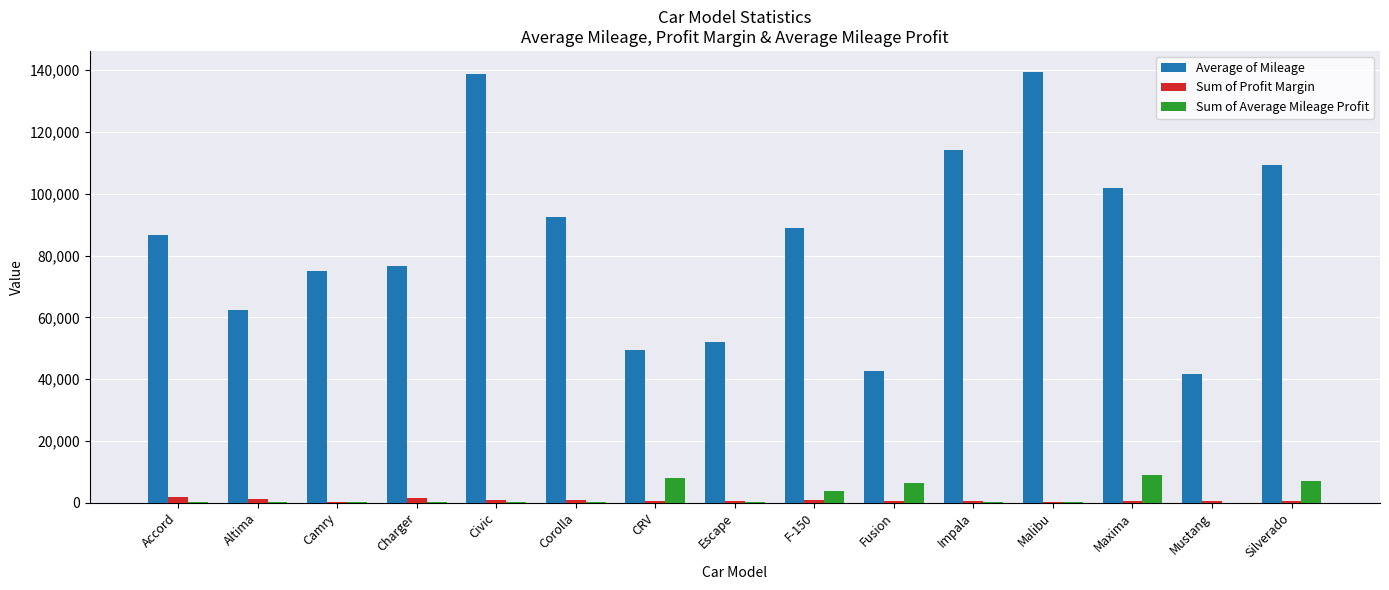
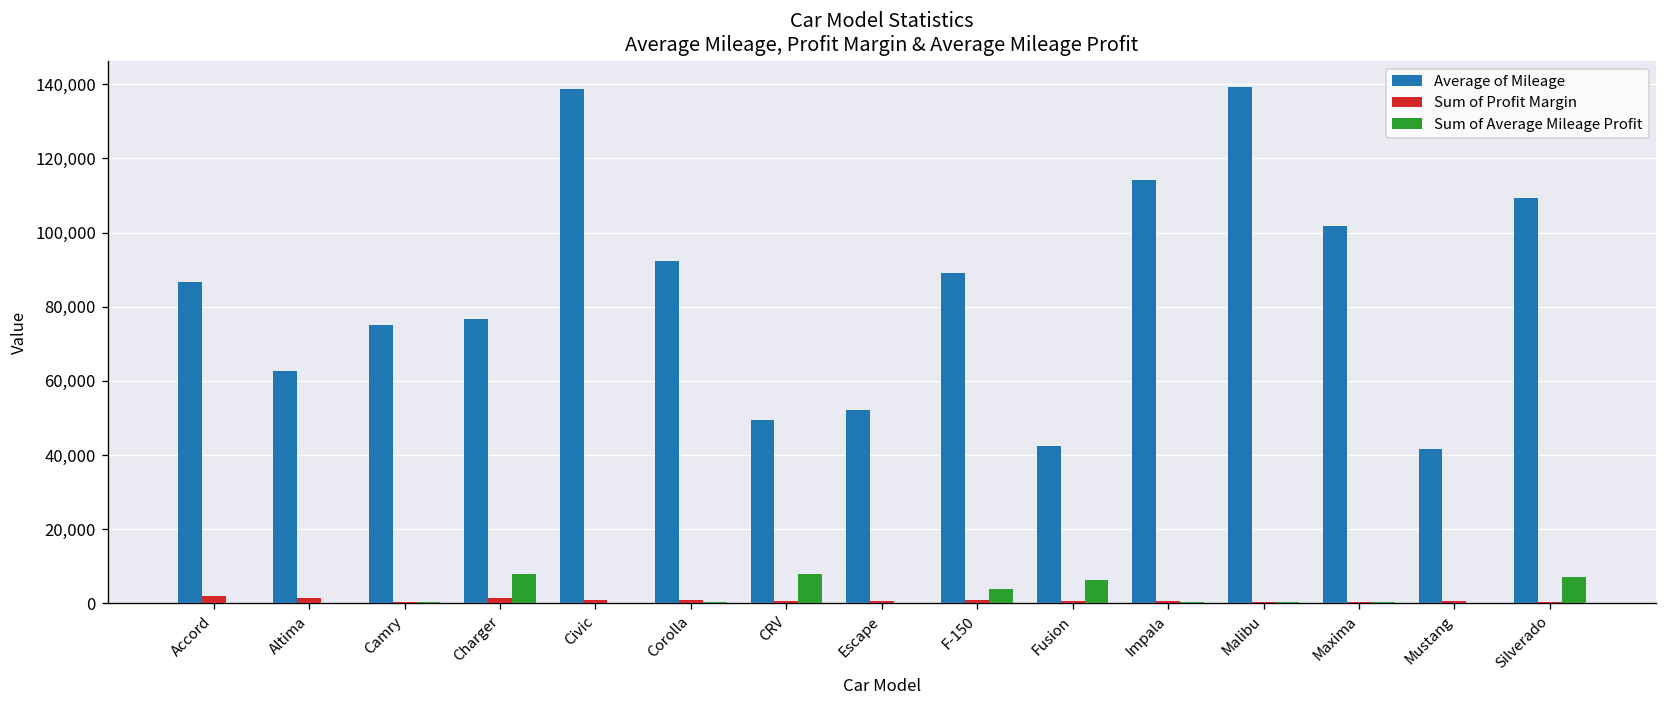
  {
    "Average of Mileage": {
      "Accord": "87,000",
      "Altima": "63,000",
      "Camry": "75,000",
      "Charger": "77,000",
      "Civic": "139,000",
      "Corolla": "92,000",
      "CRV": "49,000",
      "Escape": "52,000",
      "F-150": "89,000",
      "Fusion": "43,000",
      "Impala": "114,000",
      "Malibu": "139,000",
      "Maxima": "102,000",
      "Mustang": "42,000",
      "Silverado": "109,000"
    },
    "Sum of Profit Margin": {
      "Accord": "2,000",
      "Altima": "1,000",
      "Charger": "1,000",
      "Civic": "1,000",
      "Corolla": "1,000",
      "F-150": "1,000"
    },
    "Sum of Average Mileage Profit": {
-     "Charger": "0",
+     "Charger": "8,000",
      "CRV": "8,000",
      "F-150": "4,000",
      "Fusion": "6,000",
-     "Maxima": "9,000",
+     "Maxima": "0",
      "Silverado": "7,000"
    }
  }
